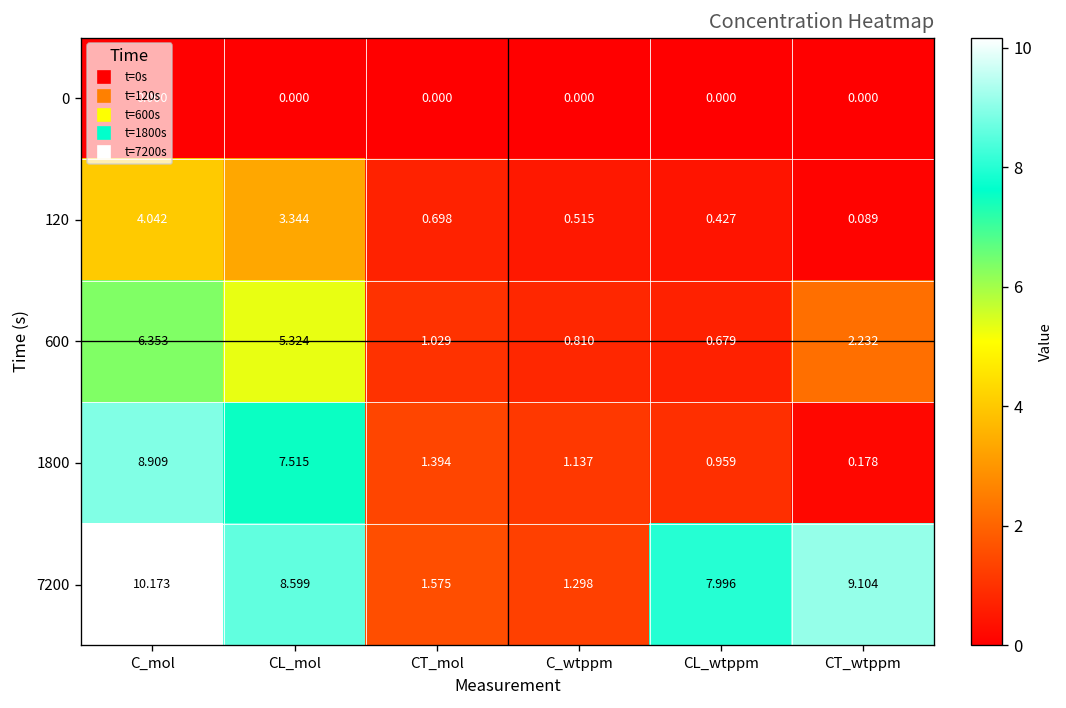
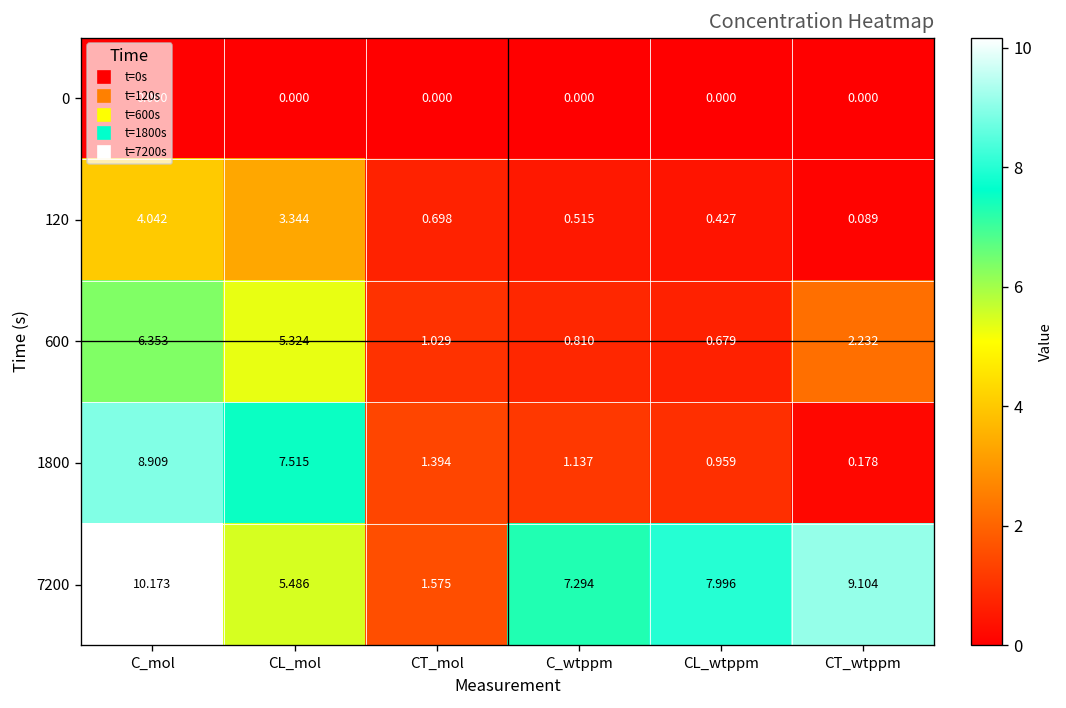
  {
    "0": {
      "CL_mol": 0.000,
      "CT_mol": 0.000,
      "C_wtppm": 0.000,
      "CL_wtppm": 0.000,
      "CT_wtppm": 0.000
    },
    "120": {
      "C_mol": 4.042,
      "CL_mol": 3.344,
      "CT_mol": 0.698,
      "C_wtppm": 0.515,
      "CL_wtppm": 0.427,
      "CT_wtppm": 0.089
    },
    "600": {
      "C_mol": 6.353,
      "CL_mol": 5.324,
      "CT_mol": 1.029,
      "C_wtppm": 0.810,
      "CL_wtppm": 0.679,
      "CT_wtppm": 2.232
    },
    "1800": {
      "C_mol": 8.909,
      "CL_mol": 7.515,
      "CT_mol": 1.394,
      "C_wtppm": 1.137,
      "CL_wtppm": 0.959,
      "CT_wtppm": 0.178
    },
    "7200": {
      "C_mol": 10.173,
-     "CL_mol": 8.599,
+     "CL_mol": 5.486,
      "CT_mol": 1.575,
-     "C_wtppm": 1.298,
+     "C_wtppm": 7.294,
      "CL_wtppm": 7.996,
      "CT_wtppm": 9.104
    }
  }
